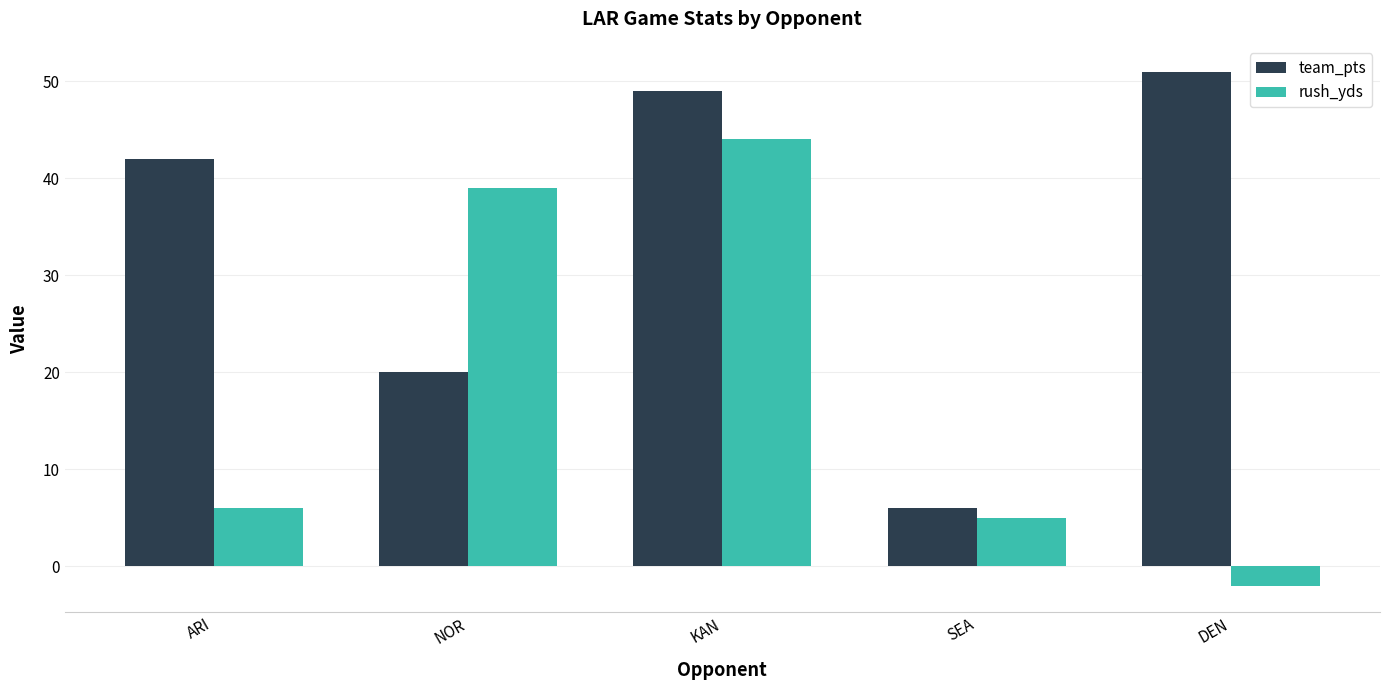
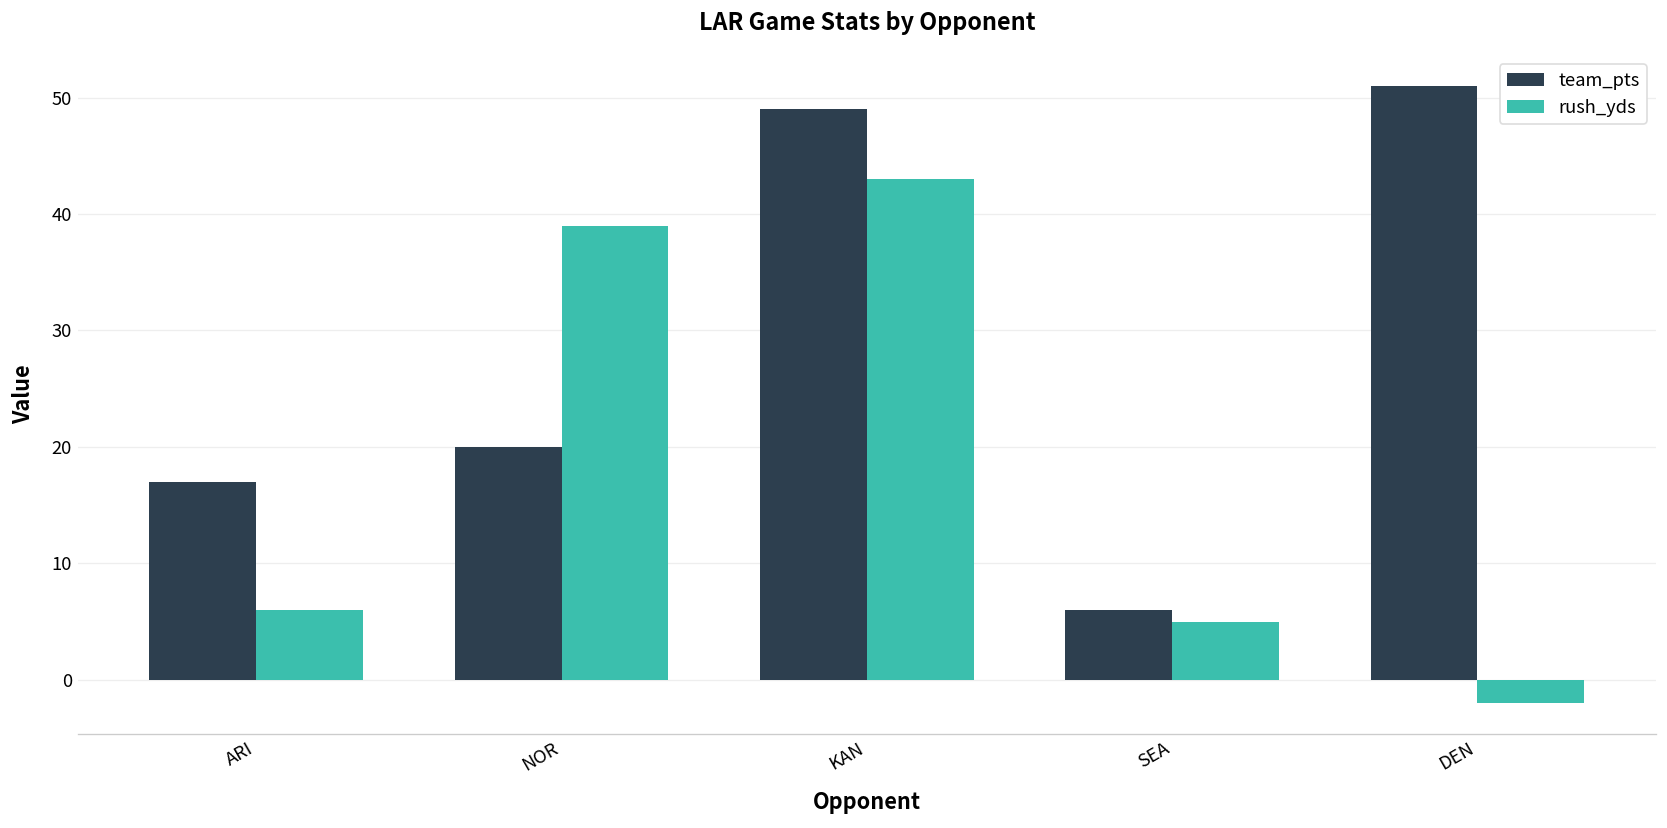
  {
    "team_pts": {
-     "ARI": 42,
+     "ARI": 17,
      "NOR": 20,
      "KAN": 49,
      "SEA": 6,
      "DEN": 51
    },
    "rush_yds": {
      "ARI": 6,
      "NOR": 39,
-     "KAN": 44,
+     "KAN": 43,
      "SEA": 5,
      "DEN": -2
    }
  }
